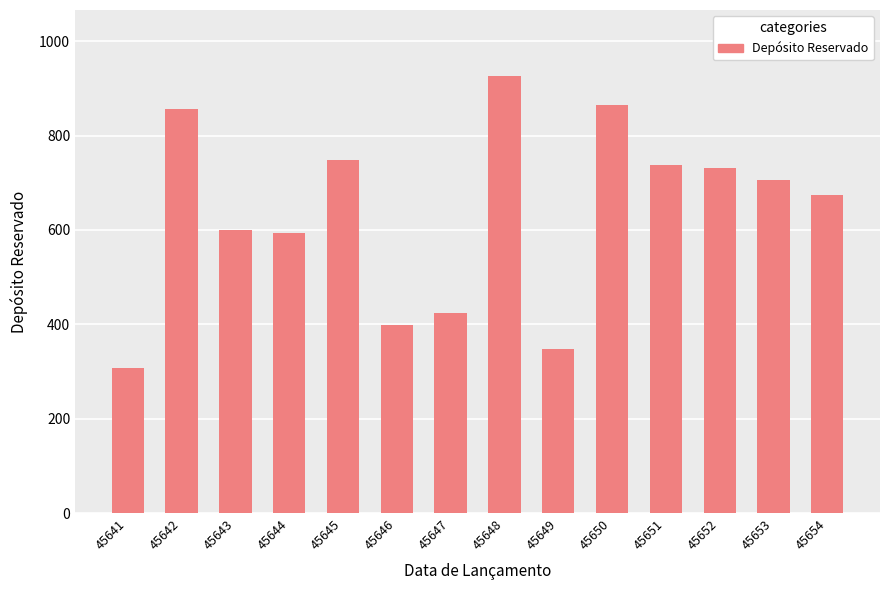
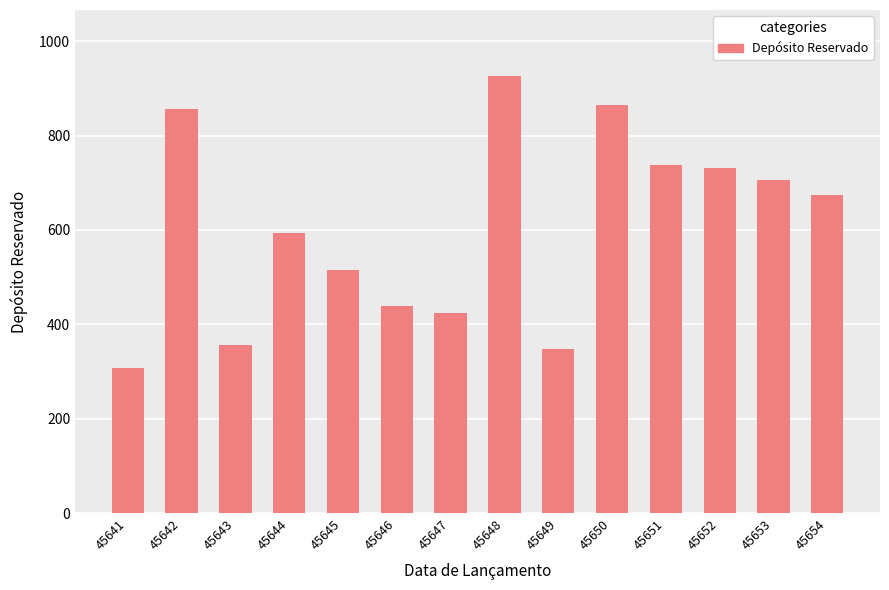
  {
    "45641": 310,
    "45642": 860,
-   "45643": 600,
+   "45643": 360,
    "45644": 590,
-   "45645": 750,
-   "45646": 400,
+   "45645": 520,
+   "45646": 440,
    "45647": 420,
    "45648": 930,
    "45649": 350,
    "45650": 860,
    "45651": 740,
    "45652": 730,
    "45653": 710,
    "45654": 670
  }
